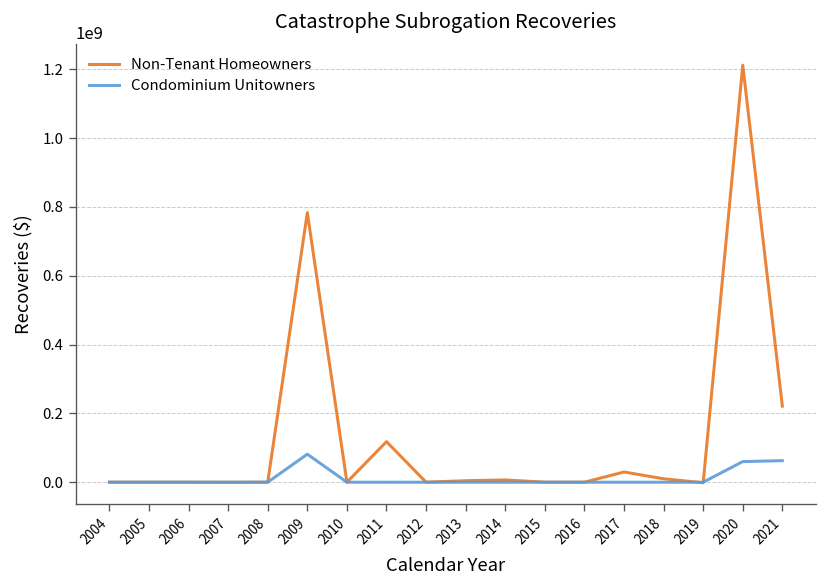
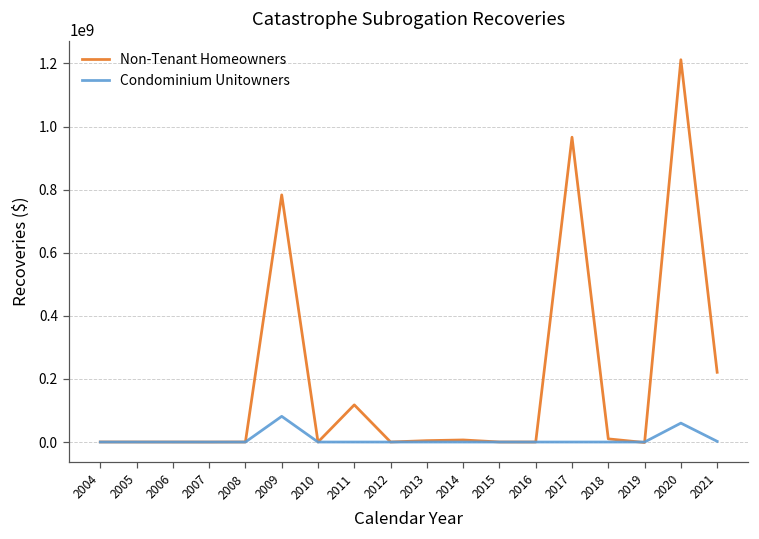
  {
    "Non-Tenant Homeowners": {
      "2009": 780000000,
      "2011": 120000000,
-     "2017": 30000000,
+     "2017": 970000000,
      "2018": 10000000,
      "2020": 1210000000,
      "2021": 220000000
    },
    "Condominium Unitowners": {
      "2009": 80000000,
      "2011": 0,
      "2017": 0,
      "2018": 0,
      "2020": 60000000,
-     "2021": 60000000
+     "2021": 0
    }
  }
